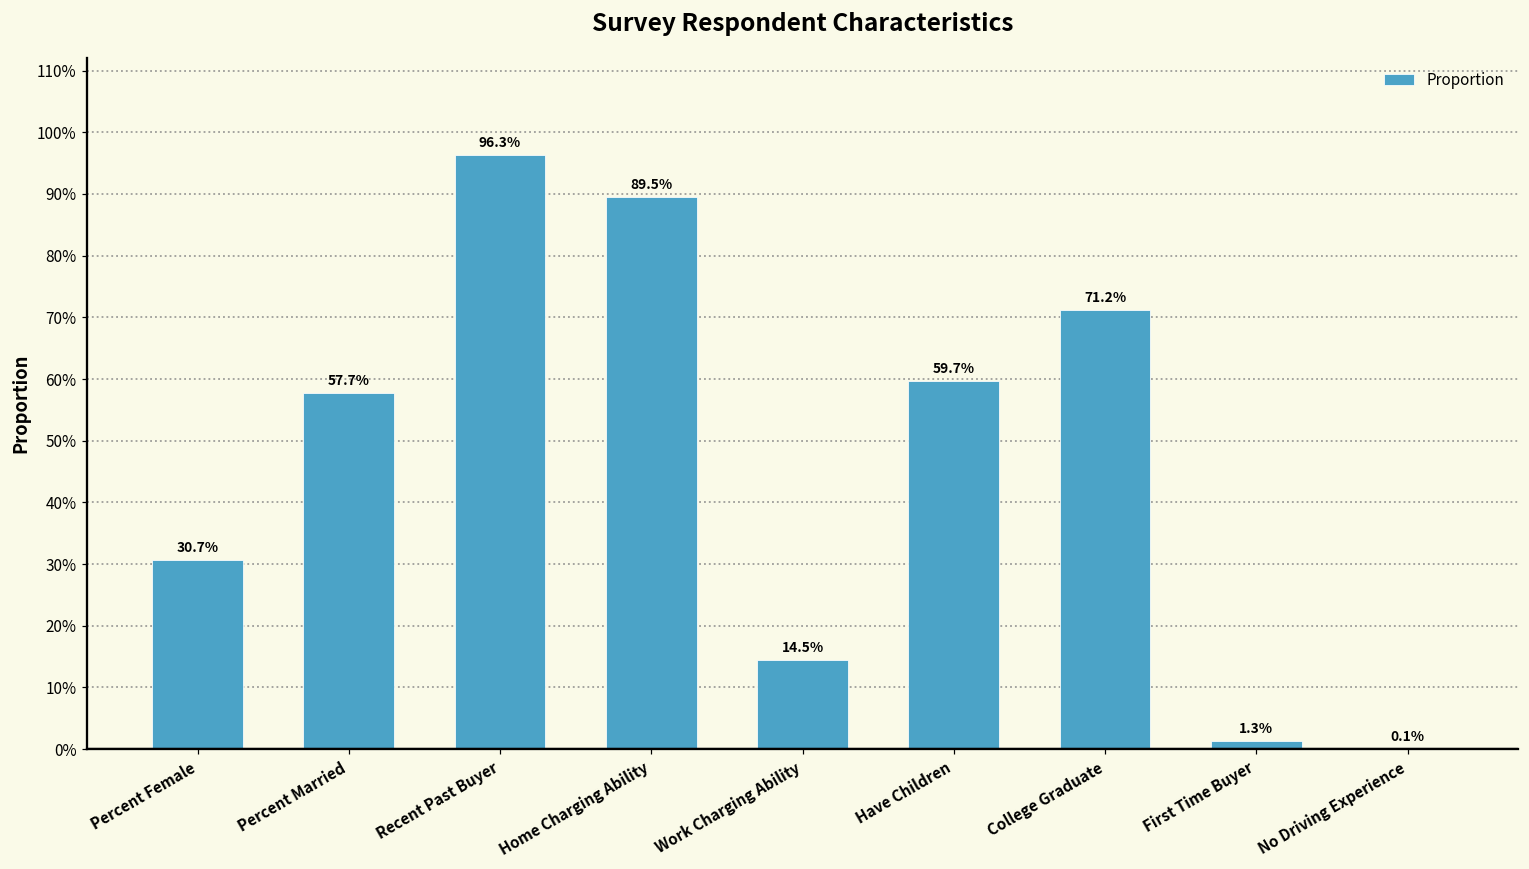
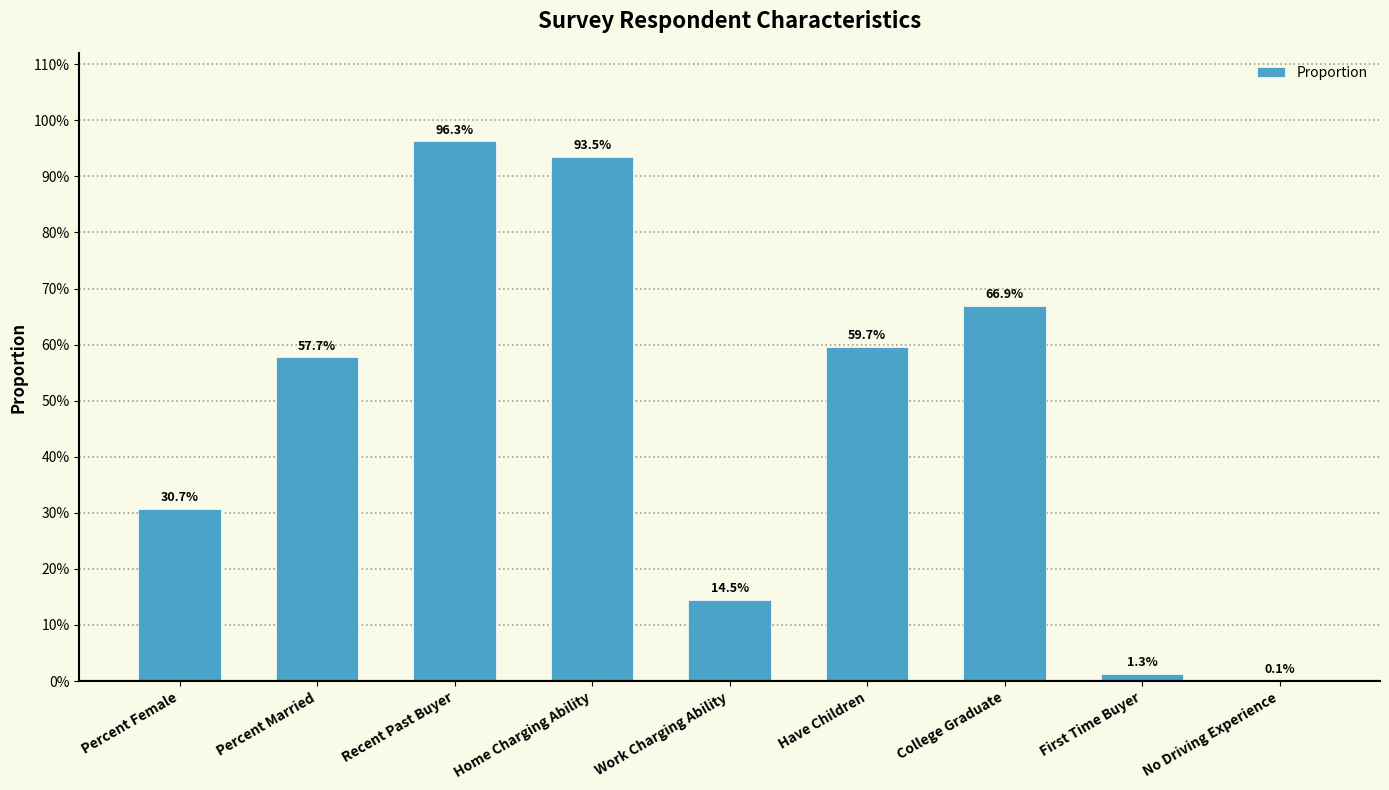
  {
    "Percent Female": "30.7%",
    "Percent Married": "57.7%",
    "Recent Past Buyer": "96.3%",
-   "Home Charging Ability": "89.5%",
+   "Home Charging Ability": "93.5%",
    "Work Charging Ability": "14.5%",
    "Have Children": "59.7%",
-   "College Graduate": "71.2%",
+   "College Graduate": "66.9%",
    "First Time Buyer": "1.3%",
    "No Driving Experience": "0.1%"
  }
